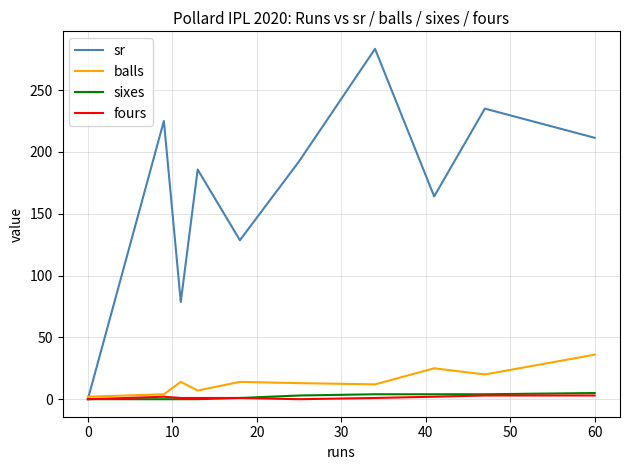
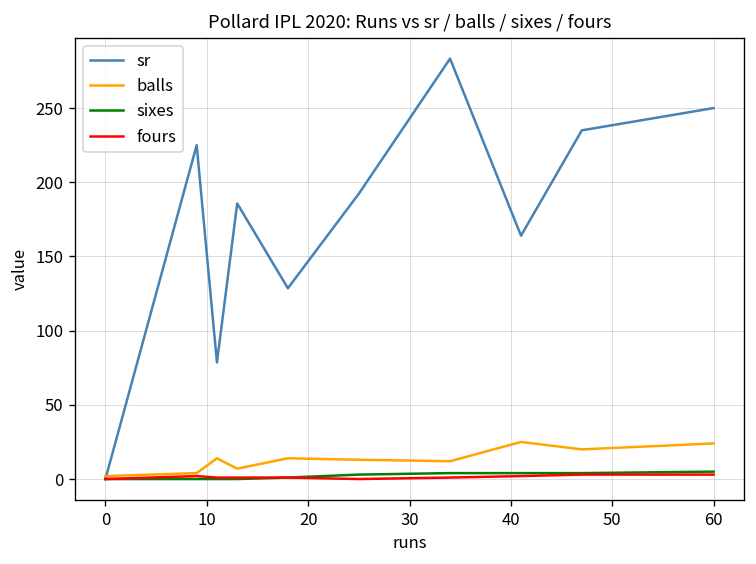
  {
    "sr": {
-     "60": 211
+     "60": 250
    },
    "balls": {
-     "60": 36
+     "60": 24
    }
  }
